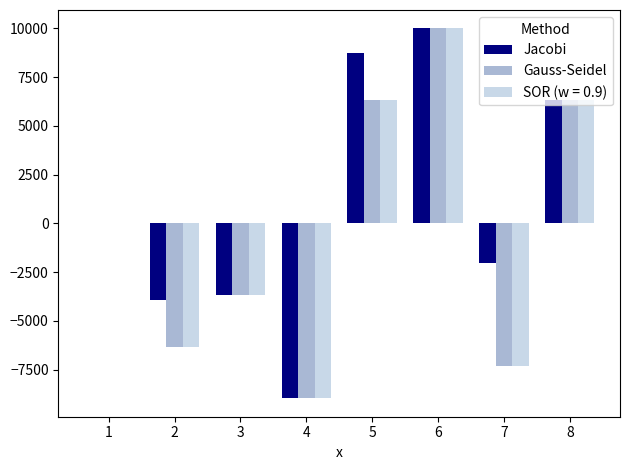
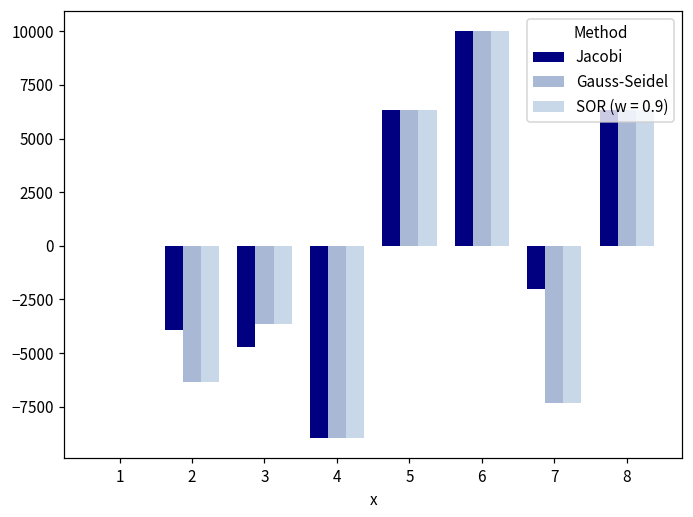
  {
    "Jacobi": {
      "2": -3900,
-     "3": -3700,
+     "3": -4700,
      "4": -9000,
-     "5": 8800,
+     "5": 6300,
      "6": 10000,
      "7": -2000
    }
  }
